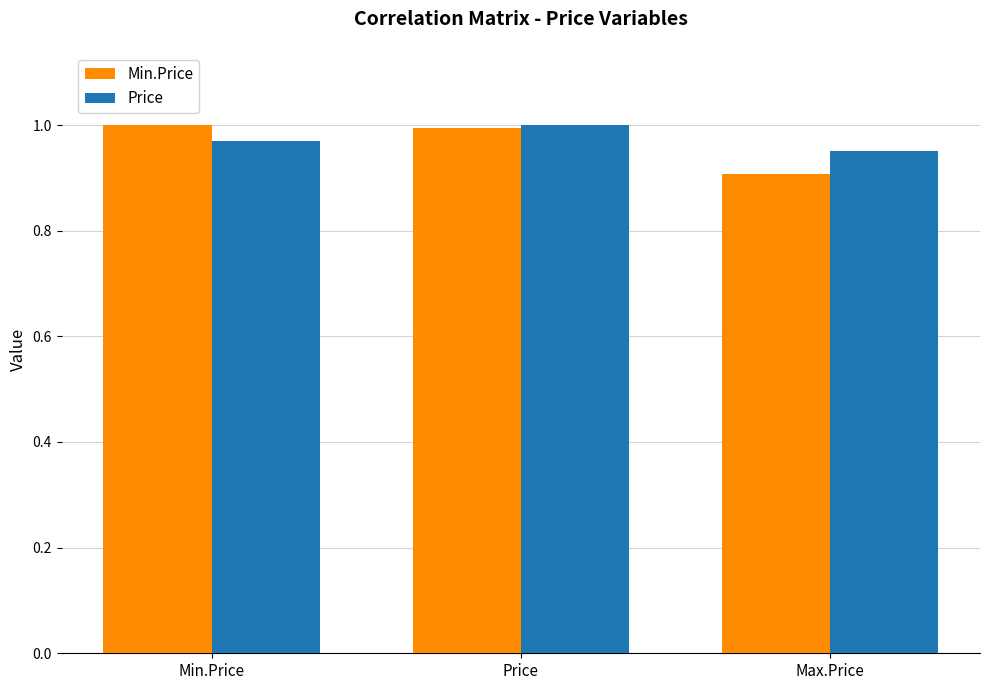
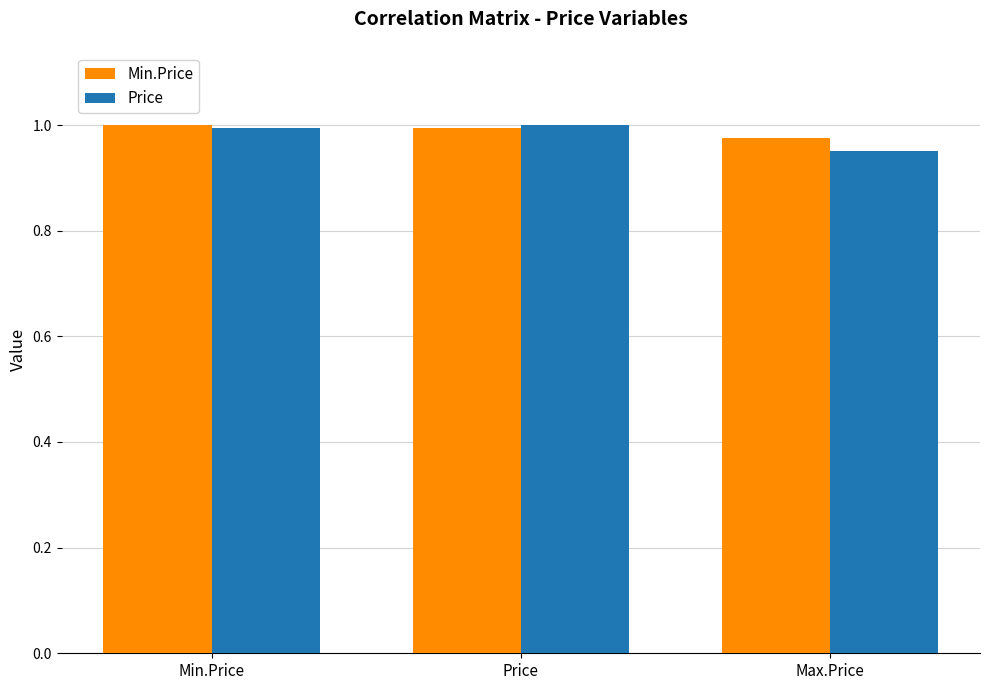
  {
    "Min.Price": {
      "Min.Price": 1.00,
      "Price": 0.99,
-     "Max.Price": 0.91
+     "Max.Price": 0.98
    },
    "Price": {
-     "Min.Price": 0.97,
+     "Min.Price": 0.99,
      "Price": 1.00,
      "Max.Price": 0.95
    }
  }
